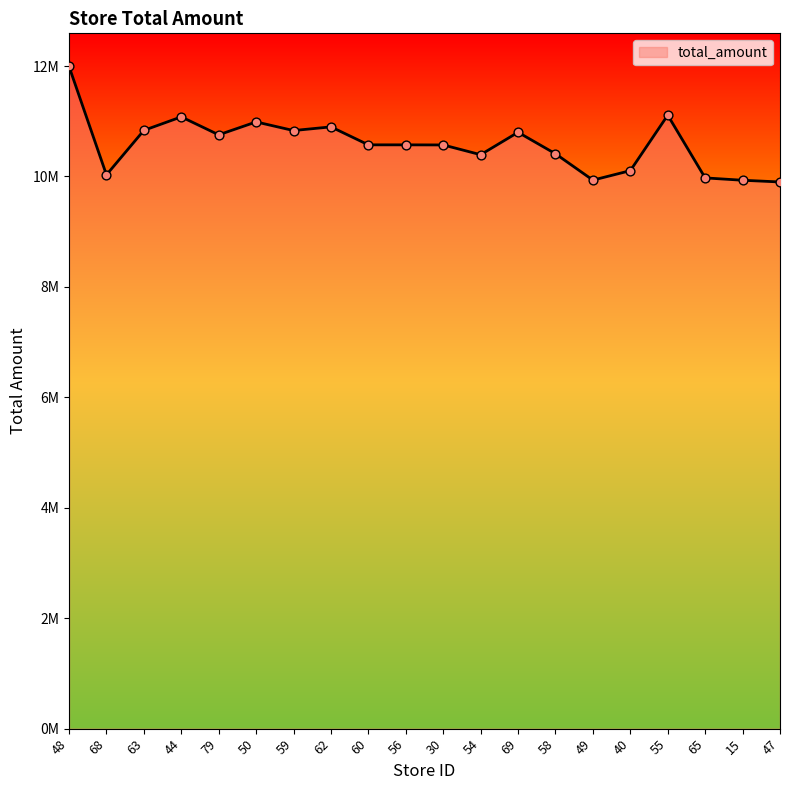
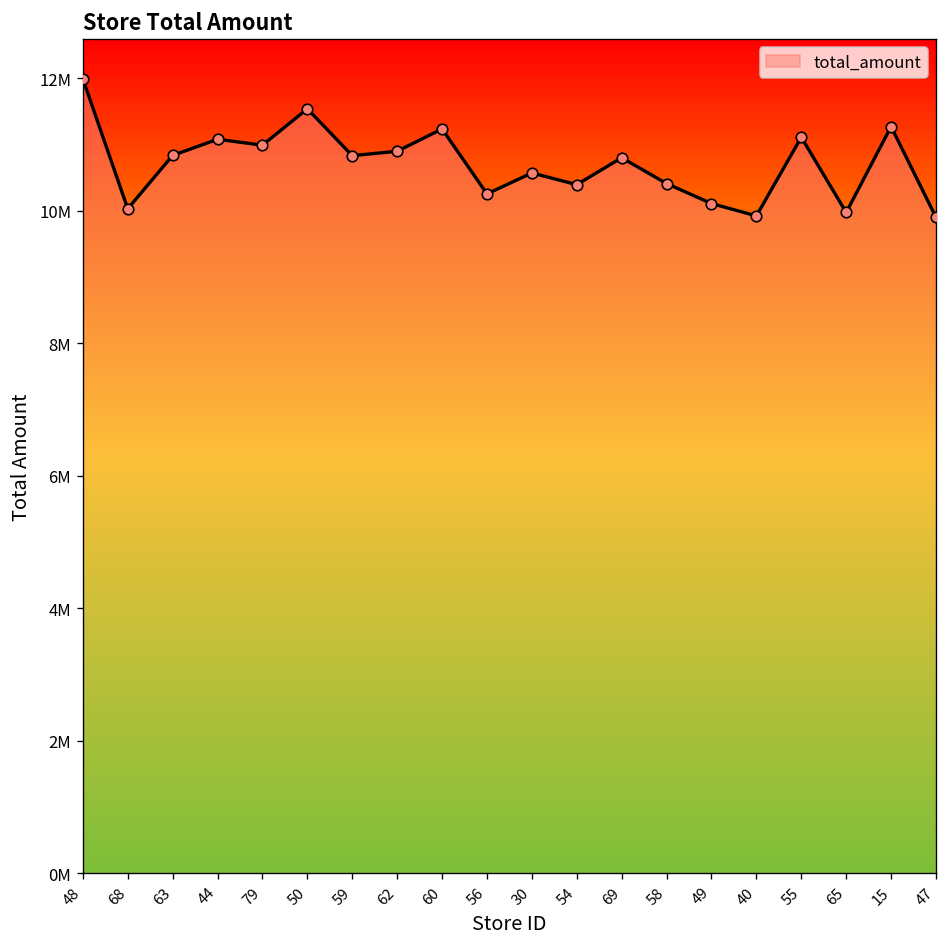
  {
    "48": 12000000,
    "68": 10000000,
    "63": 10800000,
    "44": 11100000,
-   "79": 10800000,
-   "50": 11000000,
+   "79": 11000000,
+   "50": 11500000,
    "59": 10800000,
    "62": 10900000,
-   "60": 10600000,
-   "56": 10600000,
+   "60": 11200000,
+   "56": 10300000,
    "30": 10600000,
    "54": 10400000,
    "69": 10800000,
    "58": 10400000,
-   "49": 9900000,
-   "40": 10100000,
+   "49": 10100000,
+   "40": 9900000,
    "55": 11100000,
    "65": 10000000,
-   "15": 9900000,
+   "15": 11300000,
    "47": 9900000
  }
